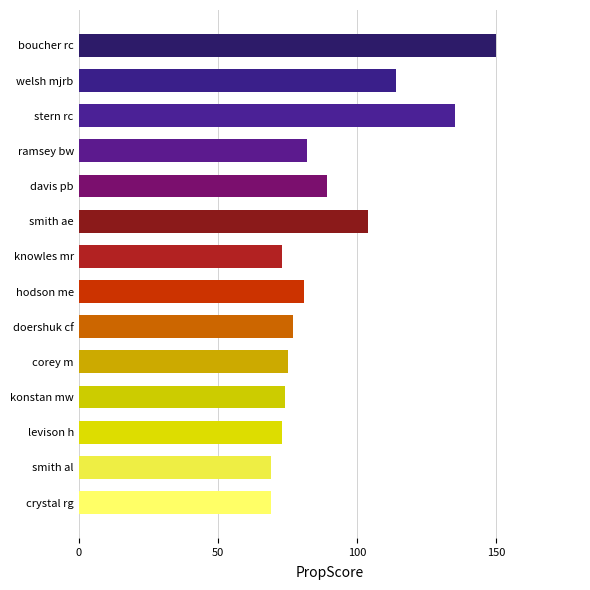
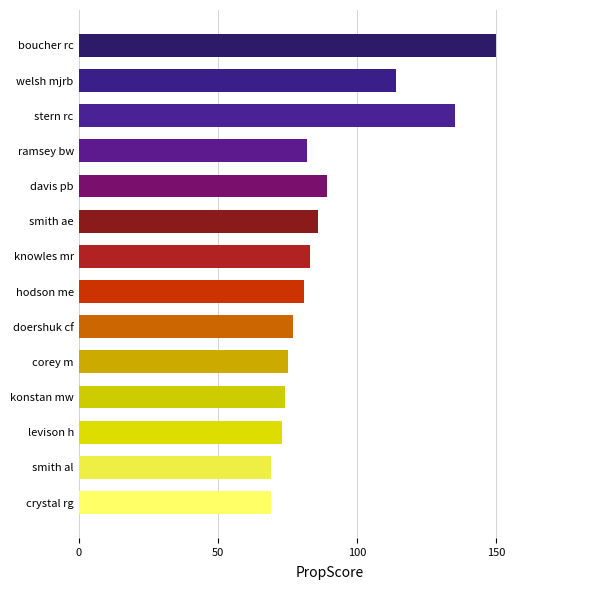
  {
    "boucher rc": 150,
    "welsh mjrb": 114,
    "stern rc": 135,
    "ramsey bw": 82,
    "davis pb": 89,
-   "smith ae": 104,
-   "knowles mr": 73,
+   "smith ae": 86,
+   "knowles mr": 83,
    "hodson me": 81,
    "doershuk cf": 77,
    "corey m": 75,
    "konstan mw": 74,
    "levison h": 73,
    "smith al": 69,
    "crystal rg": 69
  }
